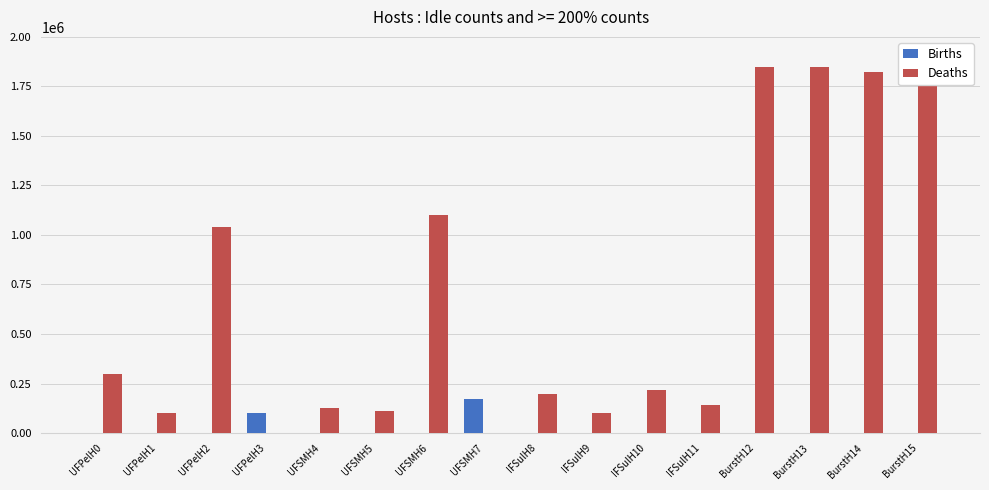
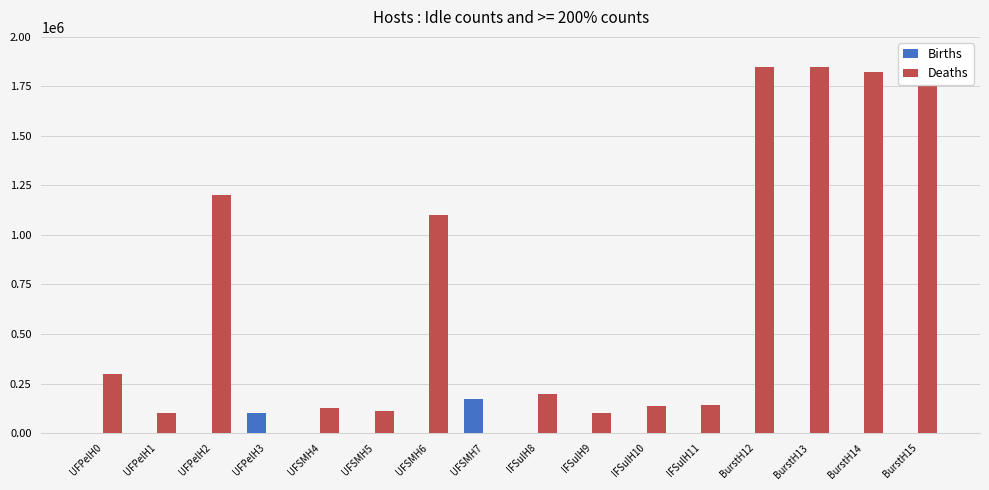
  {
    "Births": {
      "UFPelH0": 0,
      "UFPelH1": 0,
      "UFPelH2": 0,
      "UFPelH3": 100000,
      "UFSMH4": 0,
      "UFSMH5": 0,
      "UFSMH6": 0,
      "UFSMH7": 170000,
      "IFSulH8": 0,
      "IFSulH9": 0,
      "IFSulH10": 0,
      "IFSulH11": 0,
      "BurstH12": 0,
      "BurstH13": 0,
      "BurstH14": 0,
      "BurstH15": 0
    },
    "Deaths": {
      "UFPelH0": 300000,
      "UFPelH1": 100000,
-     "UFPelH2": 1040000,
+     "UFPelH2": 1200000,
      "UFPelH3": 0,
      "UFSMH4": 130000,
      "UFSMH5": 110000,
      "UFSMH6": 1100000,
      "IFSulH8": 190000,
      "IFSulH9": 100000,
-     "IFSulH10": 220000,
+     "IFSulH10": 130000,
      "IFSulH11": 140000,
      "BurstH12": 1850000,
      "BurstH13": 1850000,
      "BurstH14": 1830000
    }
  }
